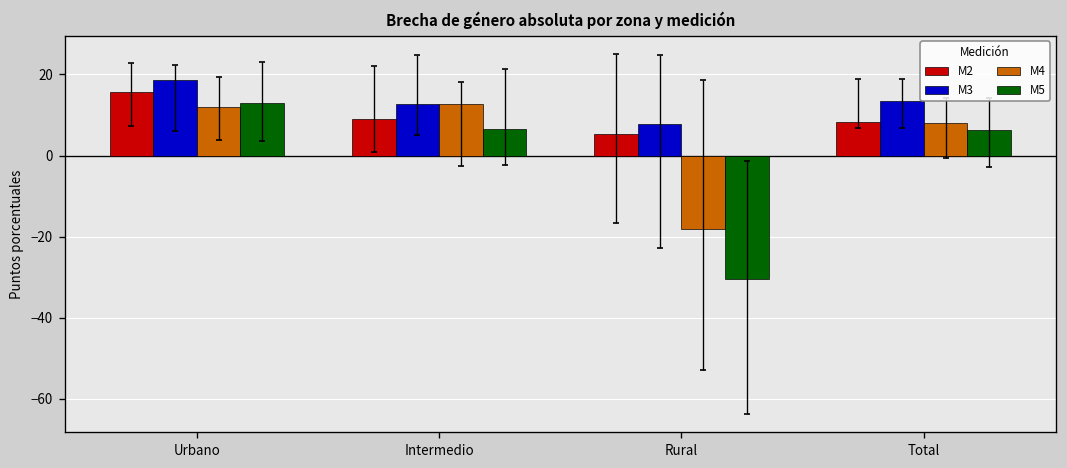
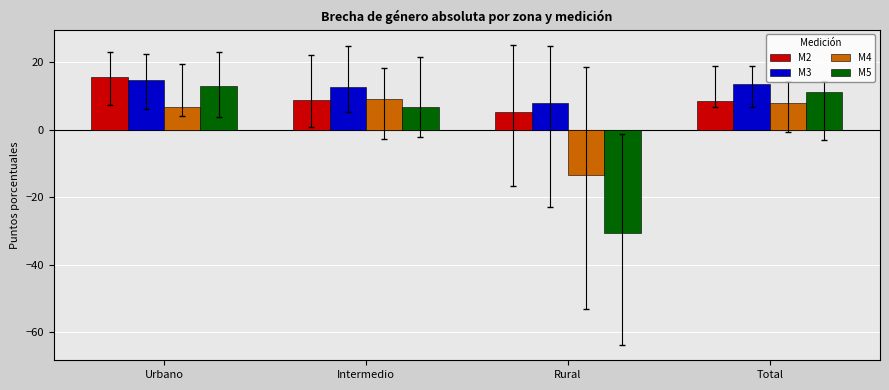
  {
    "M2": {
      "Urbano": 16,
      "Intermedio": 9,
      "Rural": 5,
      "Total": 8
    },
    "M3": {
-     "Urbano": 19,
+     "Urbano": 15,
      "Intermedio": 13,
      "Rural": 8,
      "Total": 13
    },
    "M4": {
-     "Urbano": 12,
-     "Intermedio": 13,
-     "Rural": -18,
+     "Urbano": 7,
+     "Intermedio": 9,
+     "Rural": -13,
      "Total": 8
    },
    "M5": {
      "Urbano": 13,
      "Intermedio": 7,
      "Rural": -30,
-     "Total": 6
+     "Total": 11
    }
  }
